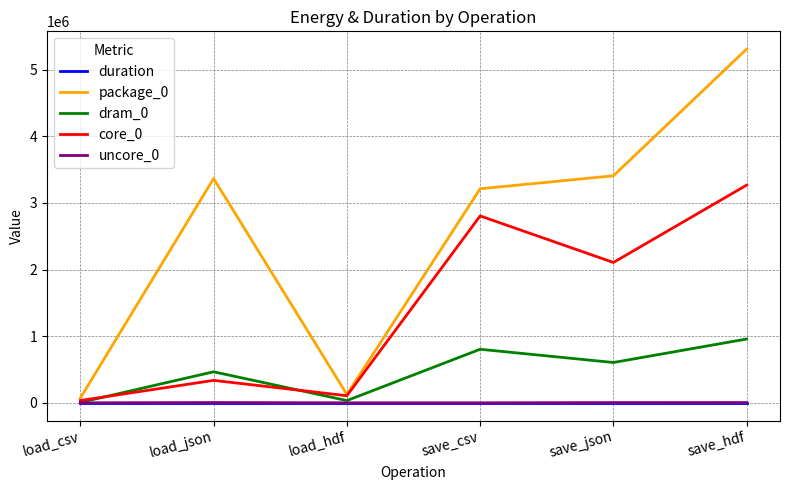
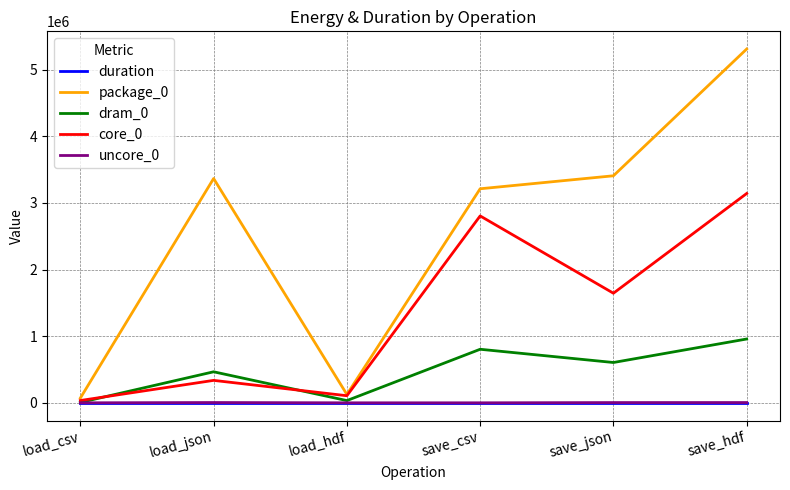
  {
    "package_0": {
      "load_json": 3400000,
      "save_csv": 3200000,
      "save_json": 3400000,
      "save_hdf": 5300000
    },
    "dram_0": {
      "load_json": 500000,
      "save_csv": 800000,
      "save_json": 600000,
      "save_hdf": 1000000
    },
    "core_0": {
      "load_json": 300000,
      "save_csv": 2800000,
-     "save_json": 2100000,
-     "save_hdf": 3300000
+     "save_json": 1600000,
+     "save_hdf": 3100000
    }
  }
